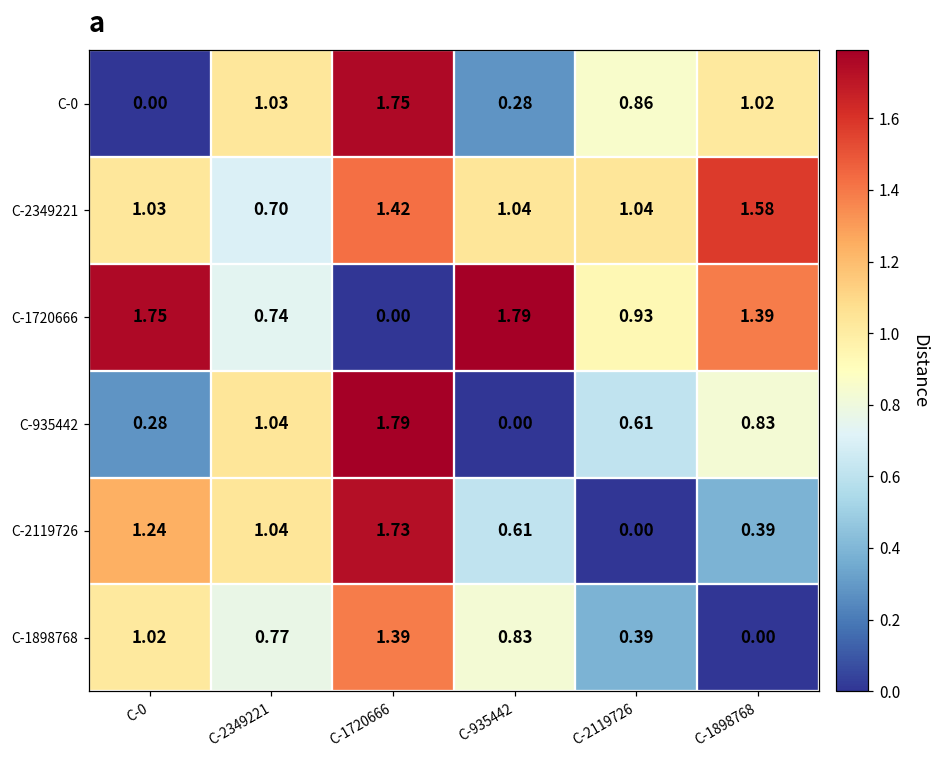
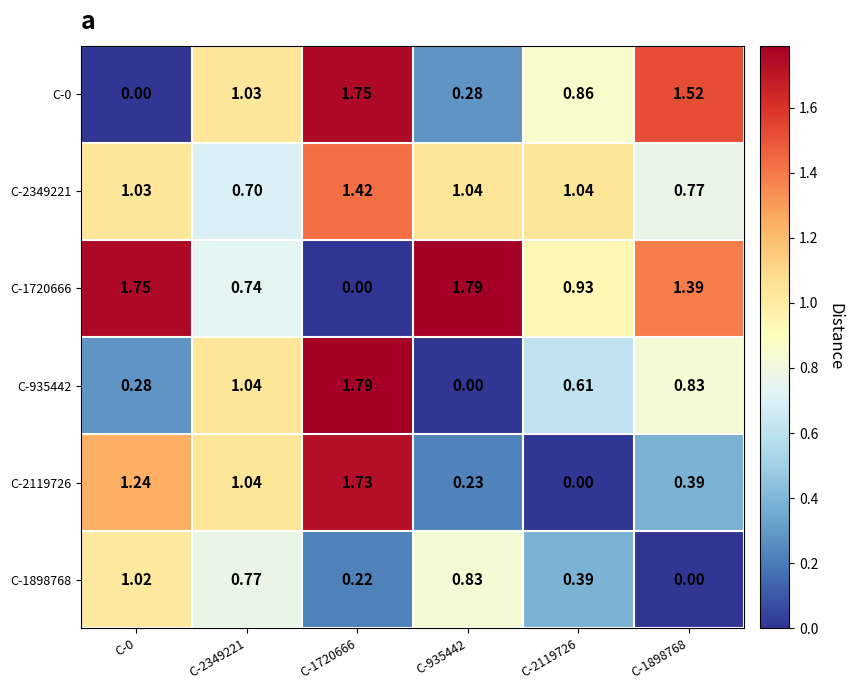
  {
    "C-0": {
      "C-0": 0.00,
      "C-2349221": 1.03,
      "C-1720666": 1.75,
      "C-935442": 0.28,
      "C-2119726": 0.86,
-     "C-1898768": 1.02
+     "C-1898768": 1.52
    },
    "C-2349221": {
      "C-0": 1.03,
      "C-2349221": 0.70,
      "C-1720666": 1.42,
      "C-935442": 1.04,
      "C-2119726": 1.04,
-     "C-1898768": 1.58
+     "C-1898768": 0.77
    },
    "C-1720666": {
      "C-0": 1.75,
      "C-2349221": 0.74,
      "C-1720666": 0.00,
      "C-935442": 1.79,
      "C-2119726": 0.93,
      "C-1898768": 1.39
    },
    "C-935442": {
      "C-0": 0.28,
      "C-2349221": 1.04,
      "C-1720666": 1.79,
      "C-935442": 0.00,
      "C-2119726": 0.61,
      "C-1898768": 0.83
    },
    "C-2119726": {
      "C-0": 1.24,
      "C-2349221": 1.04,
      "C-1720666": 1.73,
-     "C-935442": 0.61,
+     "C-935442": 0.23,
      "C-2119726": 0.00,
      "C-1898768": 0.39
    },
    "C-1898768": {
      "C-0": 1.02,
      "C-2349221": 0.77,
-     "C-1720666": 1.39,
+     "C-1720666": 0.22,
      "C-935442": 0.83,
      "C-2119726": 0.39,
      "C-1898768": 0.00
    }
  }
